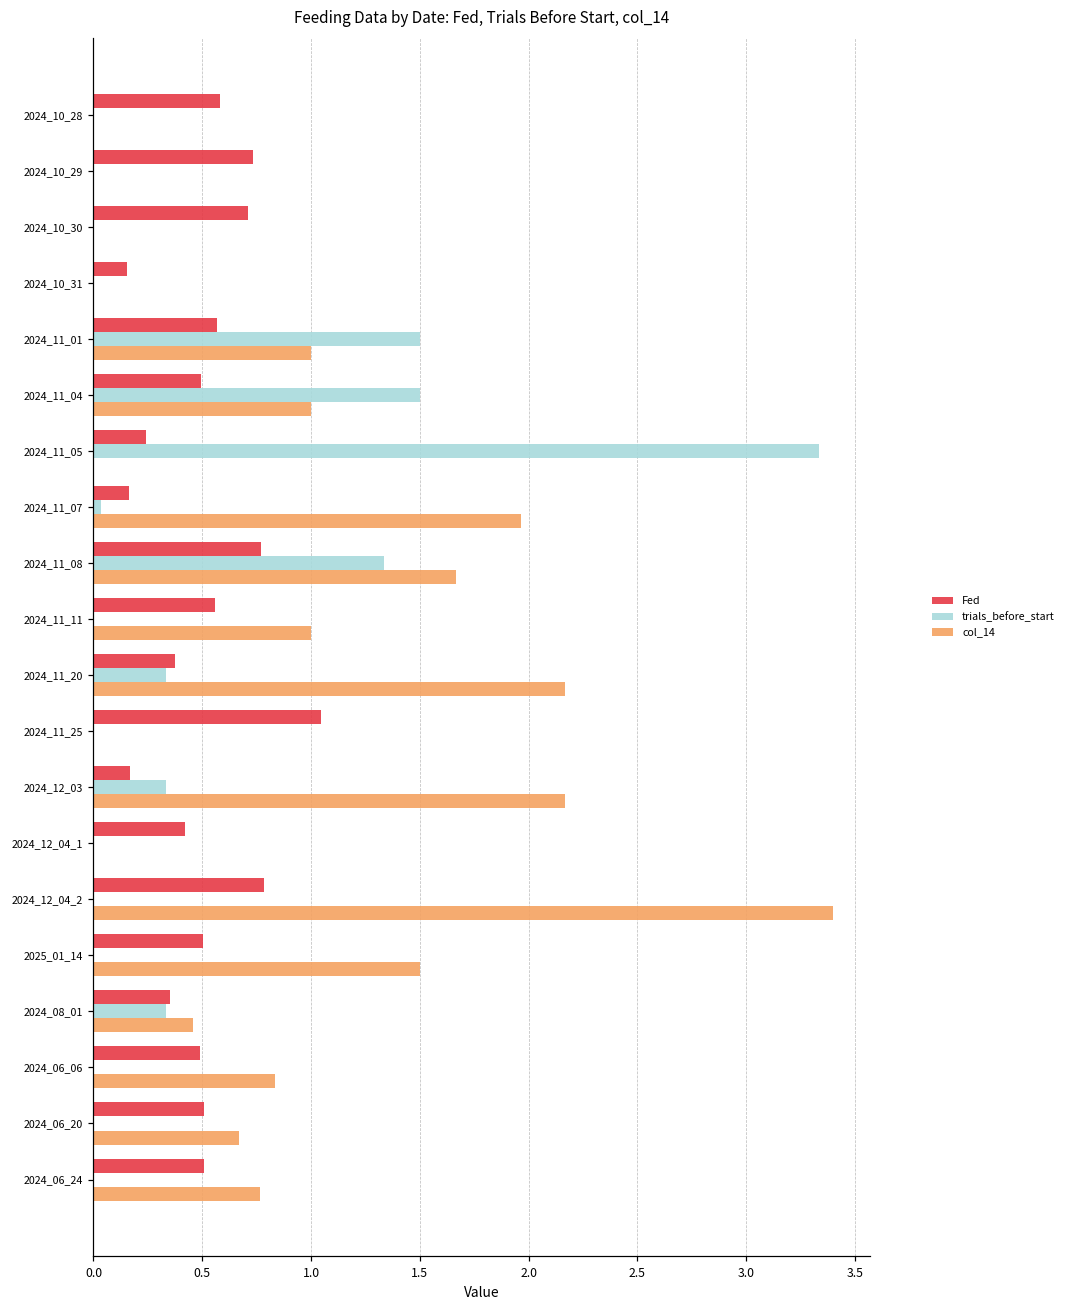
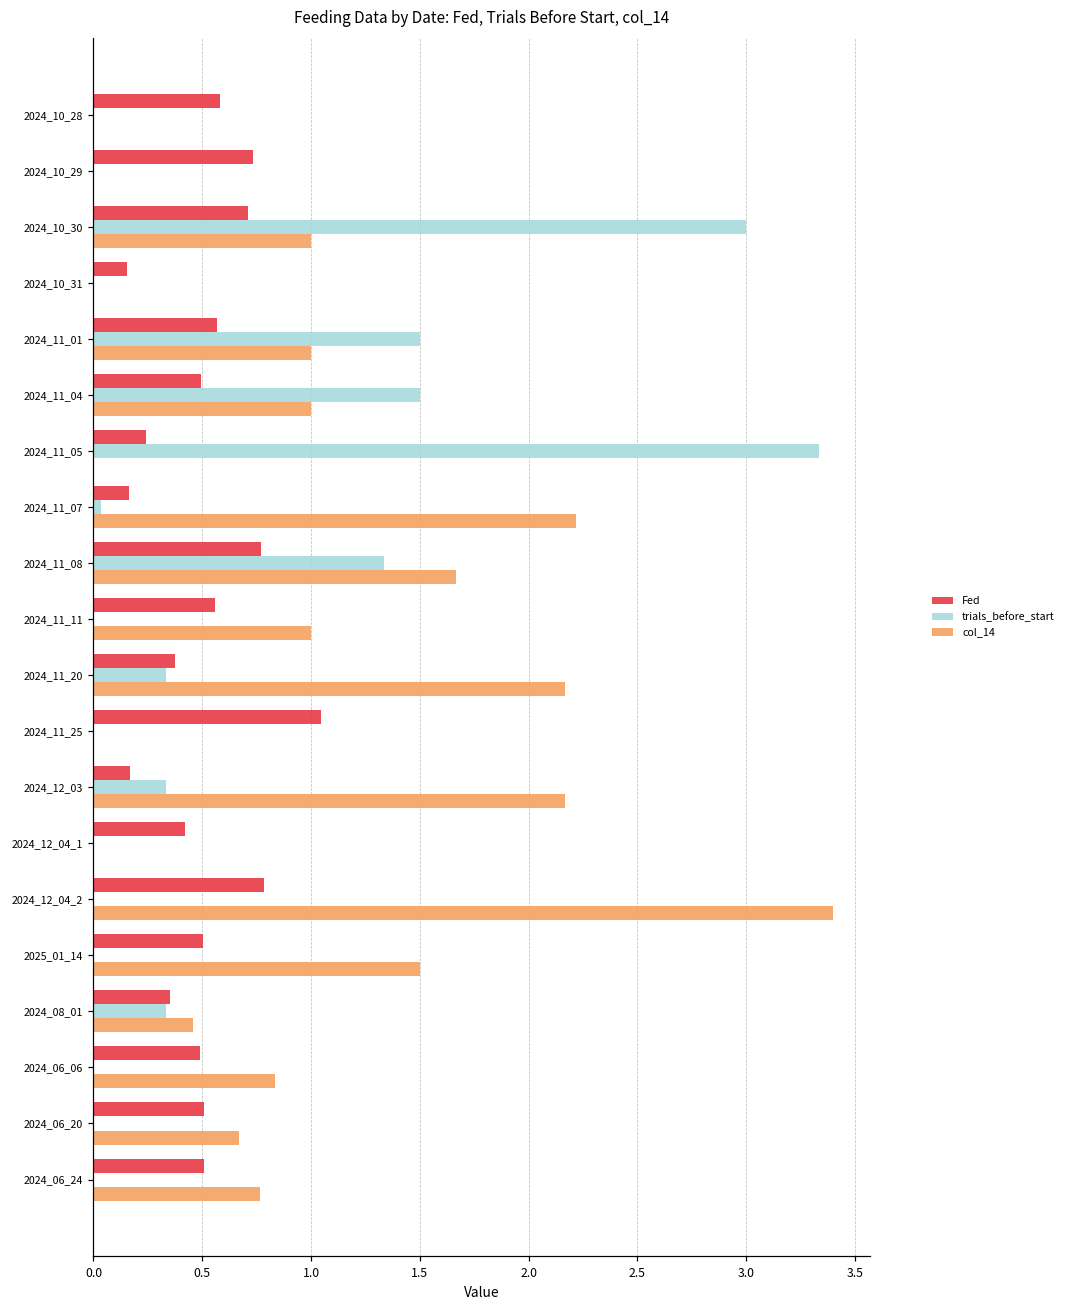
  {
    "Fed": {
      "2024_10_28": 0.58,
      "2024_10_29": 0.73,
      "2024_10_30": 0.71,
      "2024_10_31": 0.16,
      "2024_11_01": 0.57,
      "2024_11_04": 0.50,
      "2024_11_05": 0.24,
      "2024_11_07": 0.16,
      "2024_11_08": 0.77,
      "2024_11_11": 0.56,
      "2024_11_20": 0.38,
      "2024_11_25": 1.05,
      "2024_12_03": 0.17,
      "2024_12_04_1": 0.42,
      "2024_12_04_2": 0.78,
      "2025_01_14": 0.50,
      "2024_08_01": 0.35,
      "2024_06_06": 0.49,
      "2024_06_20": 0.51,
      "2024_06_24": 0.51
    },
    "trials_before_start": {
      "2024_10_28": 0,
      "2024_10_29": 0,
-     "2024_10_30": 0,
+     "2024_10_30": 3,
      "2024_10_31": 0,
      "2024_11_01": 1.50,
      "2024_11_04": 1.50,
      "2024_11_05": 3.33,
      "2024_11_07": 0.03,
      "2024_11_08": 1.33,
      "2024_11_11": 0,
      "2024_11_20": 0.33,
      "2024_11_25": 0,
      "2024_12_03": 0.33,
      "2024_12_04_1": 0,
      "2024_12_04_2": 0,
      "2025_01_14": 0,
      "2024_08_01": 0.33,
      "2024_06_06": 0,
      "2024_06_20": 0,
      "2024_06_24": 0
    },
    "col_14": {
      "2024_10_28": 0.00,
      "2024_10_29": 0.00,
-     "2024_10_30": 0,
+     "2024_10_30": 1,
      "2024_10_31": 0.00,
      "2024_11_01": 1.00,
      "2024_11_04": 1.00,
      "2024_11_05": 0.00,
-     "2024_11_07": 1.97,
+     "2024_11_07": 2.22,
      "2024_11_08": 1.67,
      "2024_11_11": 1.00,
      "2024_11_20": 2.17,
      "2024_11_25": 0.00,
      "2024_12_03": 2.17,
      "2024_12_04_1": 0.00,
      "2024_12_04_2": 3.40,
      "2025_01_14": 1.50,
      "2024_08_01": 0.46,
      "2024_06_06": 0.83,
      "2024_06_20": 0.67,
      "2024_06_24": 0.77
    }
  }
